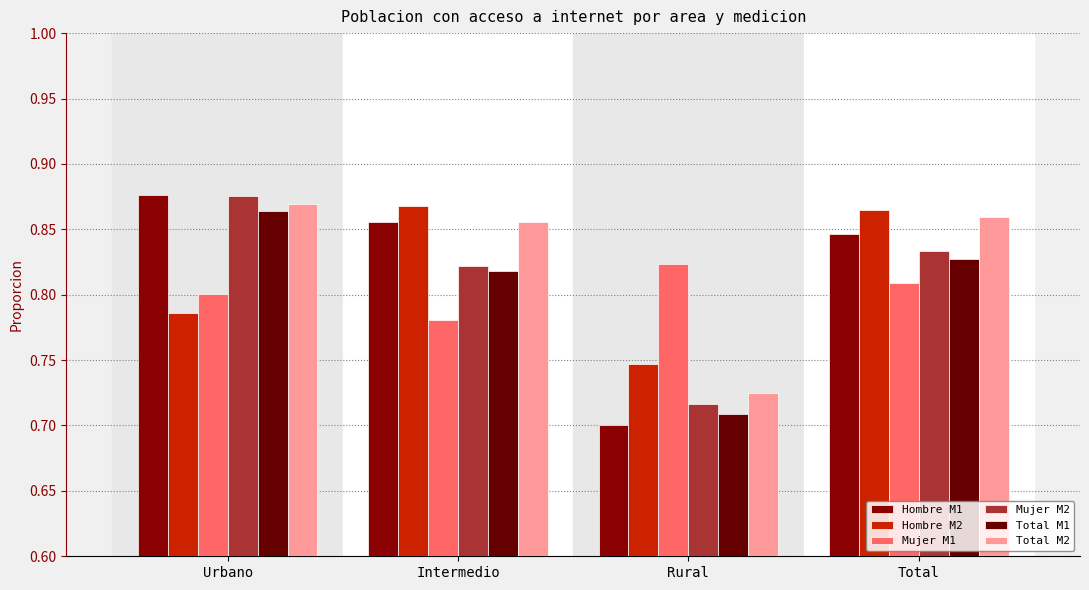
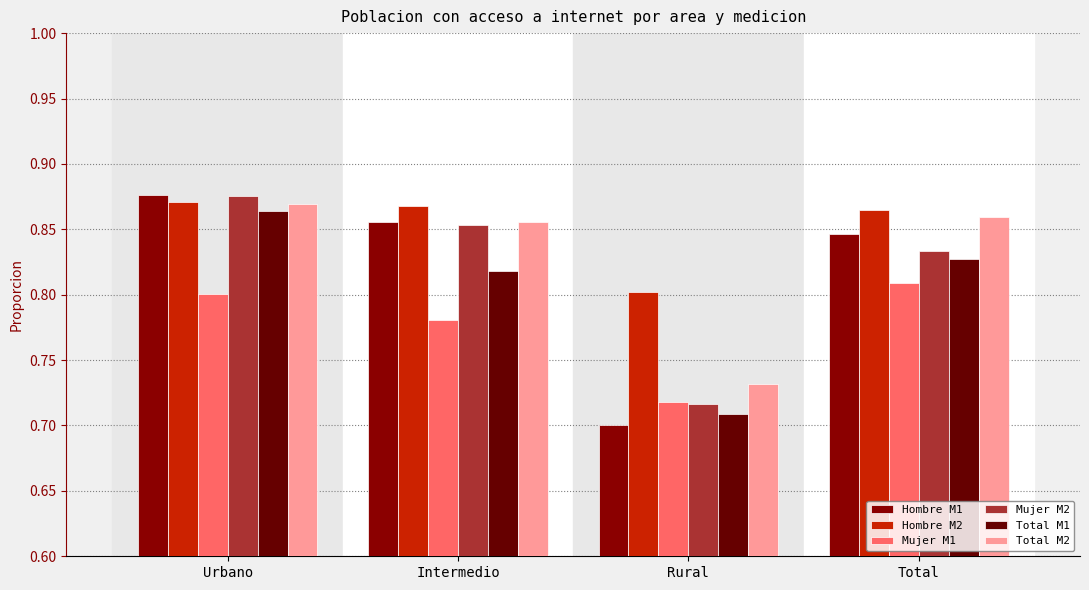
  {
    "Hombre M2": {
-     "Urbano": 0.786,
+     "Urbano": 0.871,
      "Intermedio": 0.868,
-     "Rural": 0.747,
+     "Rural": 0.802,
      "Total": 0.865
    },
    "Mujer M1": {
      "Urbano": 0.800,
      "Intermedio": 0.781,
-     "Rural": 0.823,
+     "Rural": 0.718,
      "Total": 0.809
    },
    "Mujer M2": {
      "Urbano": 0.875,
-     "Intermedio": 0.822,
+     "Intermedio": 0.853,
      "Rural": 0.716,
      "Total": 0.833
    },
    "Total M2": {
      "Urbano": 0.870,
      "Intermedio": 0.856,
-     "Rural": 0.725,
+     "Rural": 0.732,
      "Total": 0.859
    }
  }
